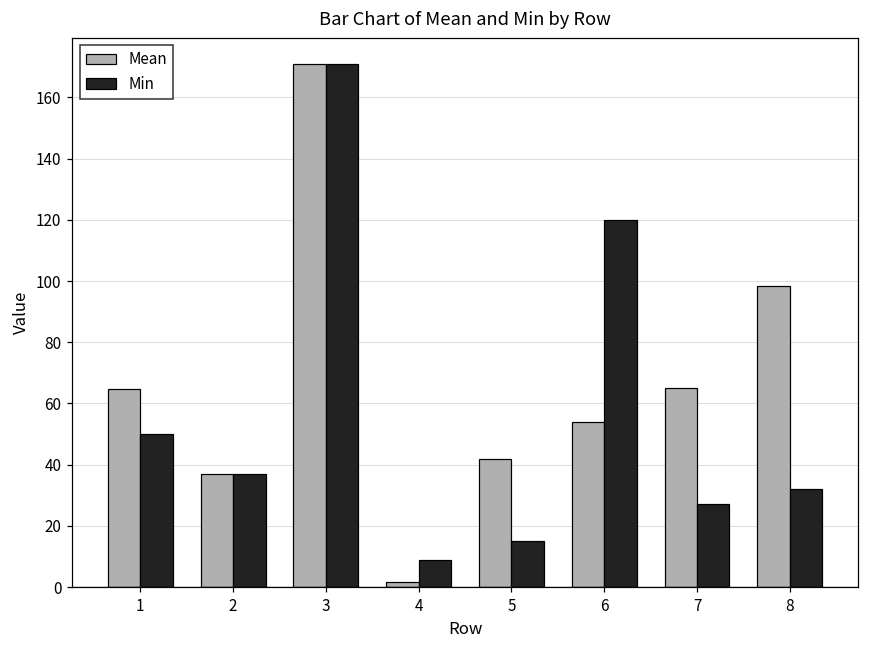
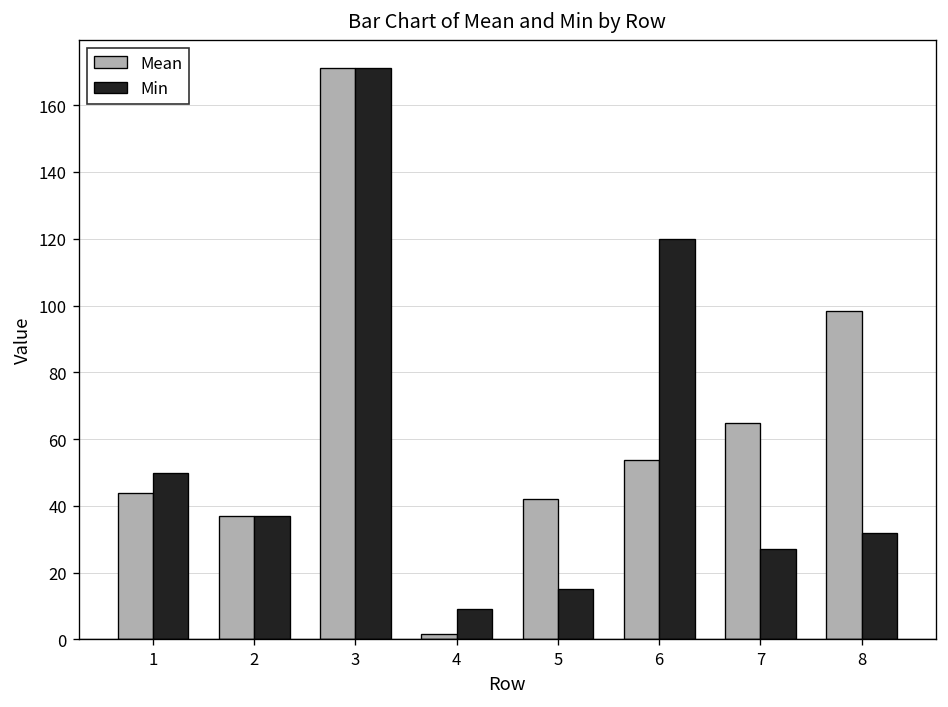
  {
    "Mean": {
-     "1": 65,
+     "1": 44,
      "2": 37,
      "3": 171,
      "4": 2,
      "5": 42,
      "6": 54,
      "7": 65,
      "8": 98
    },
    "Min": {
      "1": 50,
      "2": 37,
      "3": 171,
      "4": 9,
      "5": 15,
      "6": 120,
      "7": 27,
      "8": 32
    }
  }
